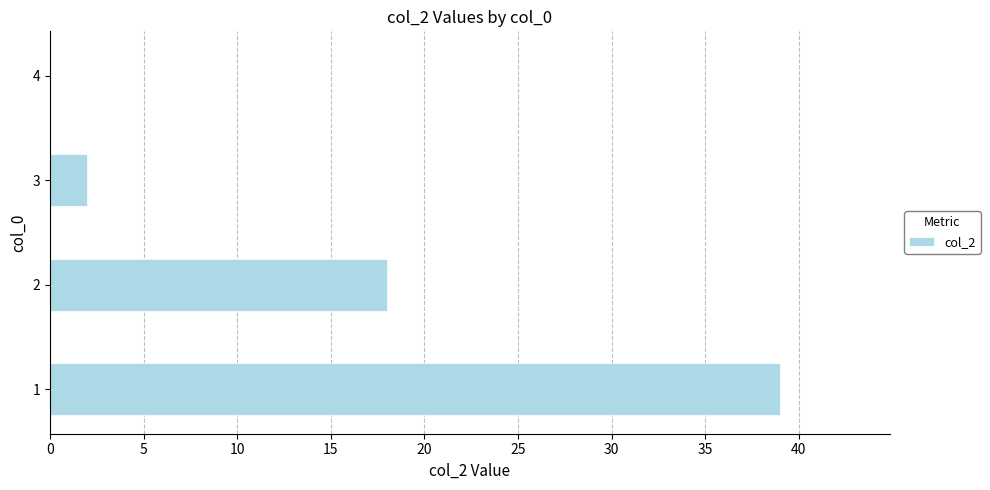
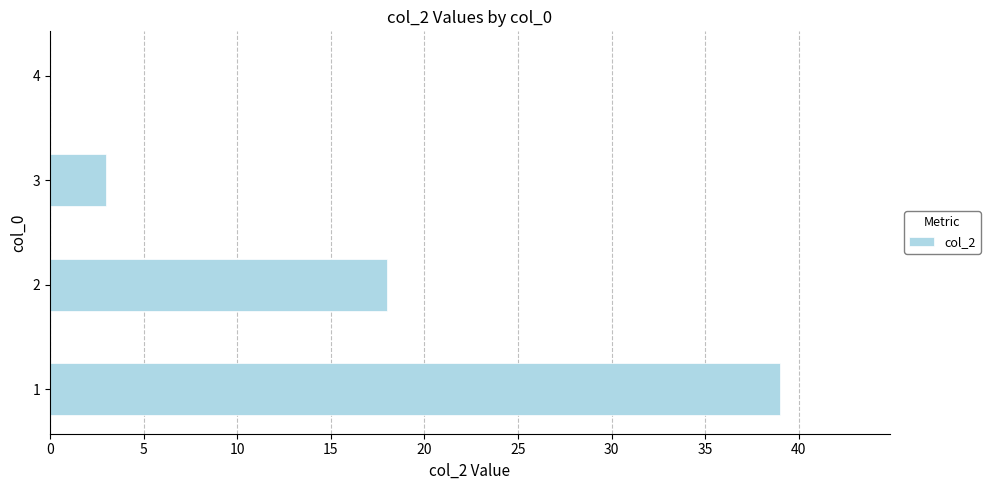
  {
    "4": 0,
-   "3": 2,
+   "3": 3,
    "2": 18,
    "1": 39
  }
